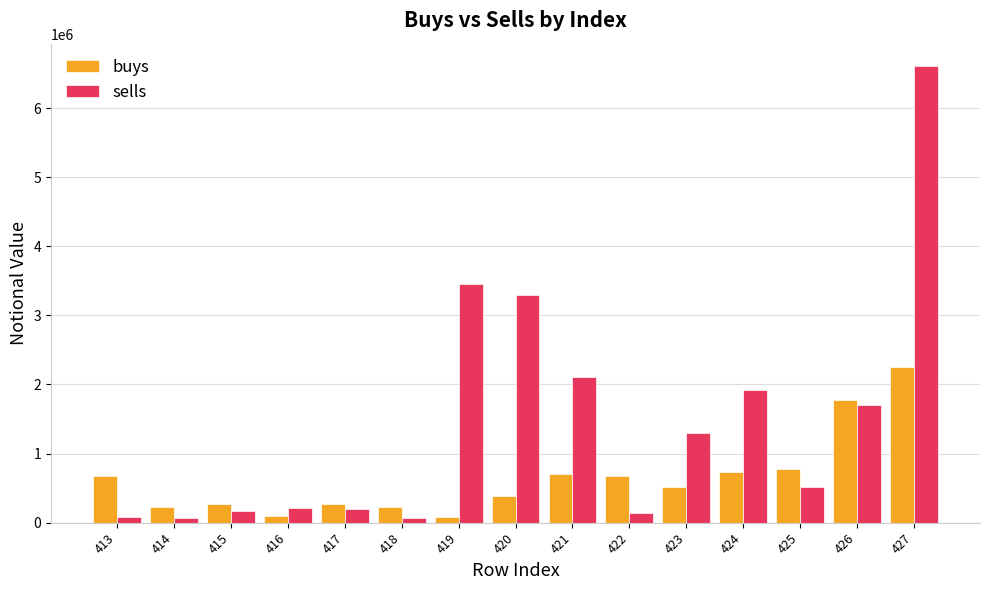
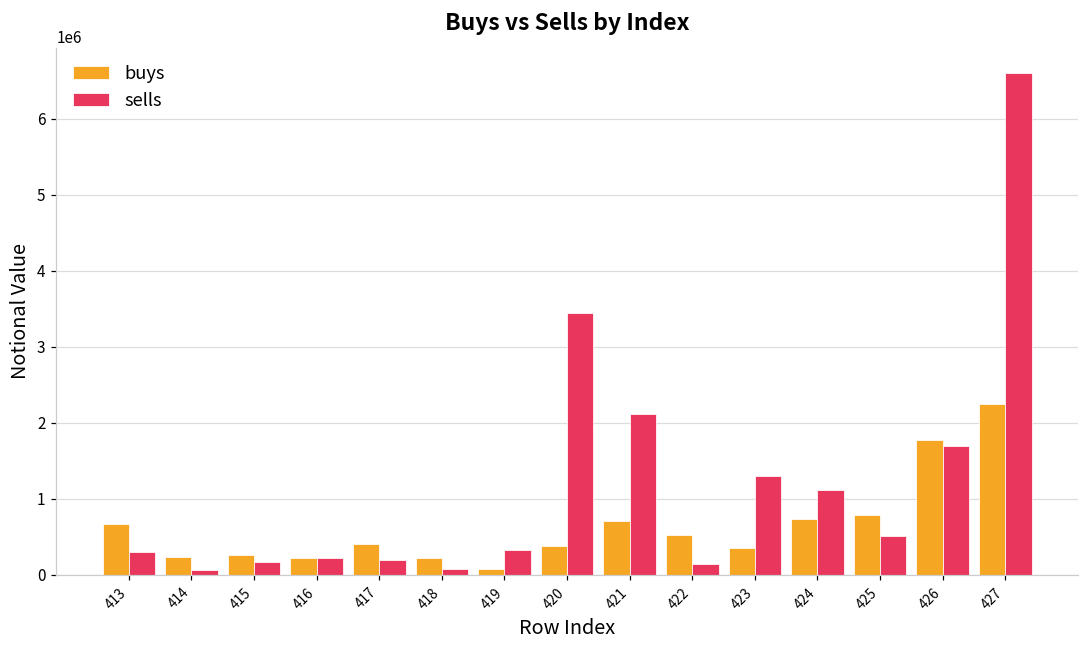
  {
    "buys": {
      "413": 700000,
      "414": 200000,
      "415": 300000,
-     "416": 100000,
-     "417": 300000,
+     "416": 200000,
+     "417": 400000,
      "418": 200000,
      "419": 100000,
      "420": 400000,
      "421": 700000,
-     "422": 700000,
-     "423": 500000,
+     "422": 500000,
+     "423": 400000,
      "424": 700000,
      "425": 800000,
      "426": 1800000,
      "427": 2300000
    },
    "sells": {
-     "413": 100000,
+     "413": 300000,
      "414": 100000,
      "415": 200000,
      "416": 200000,
      "417": 200000,
      "418": 100000,
-     "419": 3500000,
-     "420": 3300000,
+     "419": 300000,
+     "420": 3400000,
      "421": 2100000,
      "422": 100000,
      "423": 1300000,
-     "424": 1900000,
+     "424": 1100000,
      "425": 500000,
      "426": 1700000,
      "427": 6600000
    }
  }
